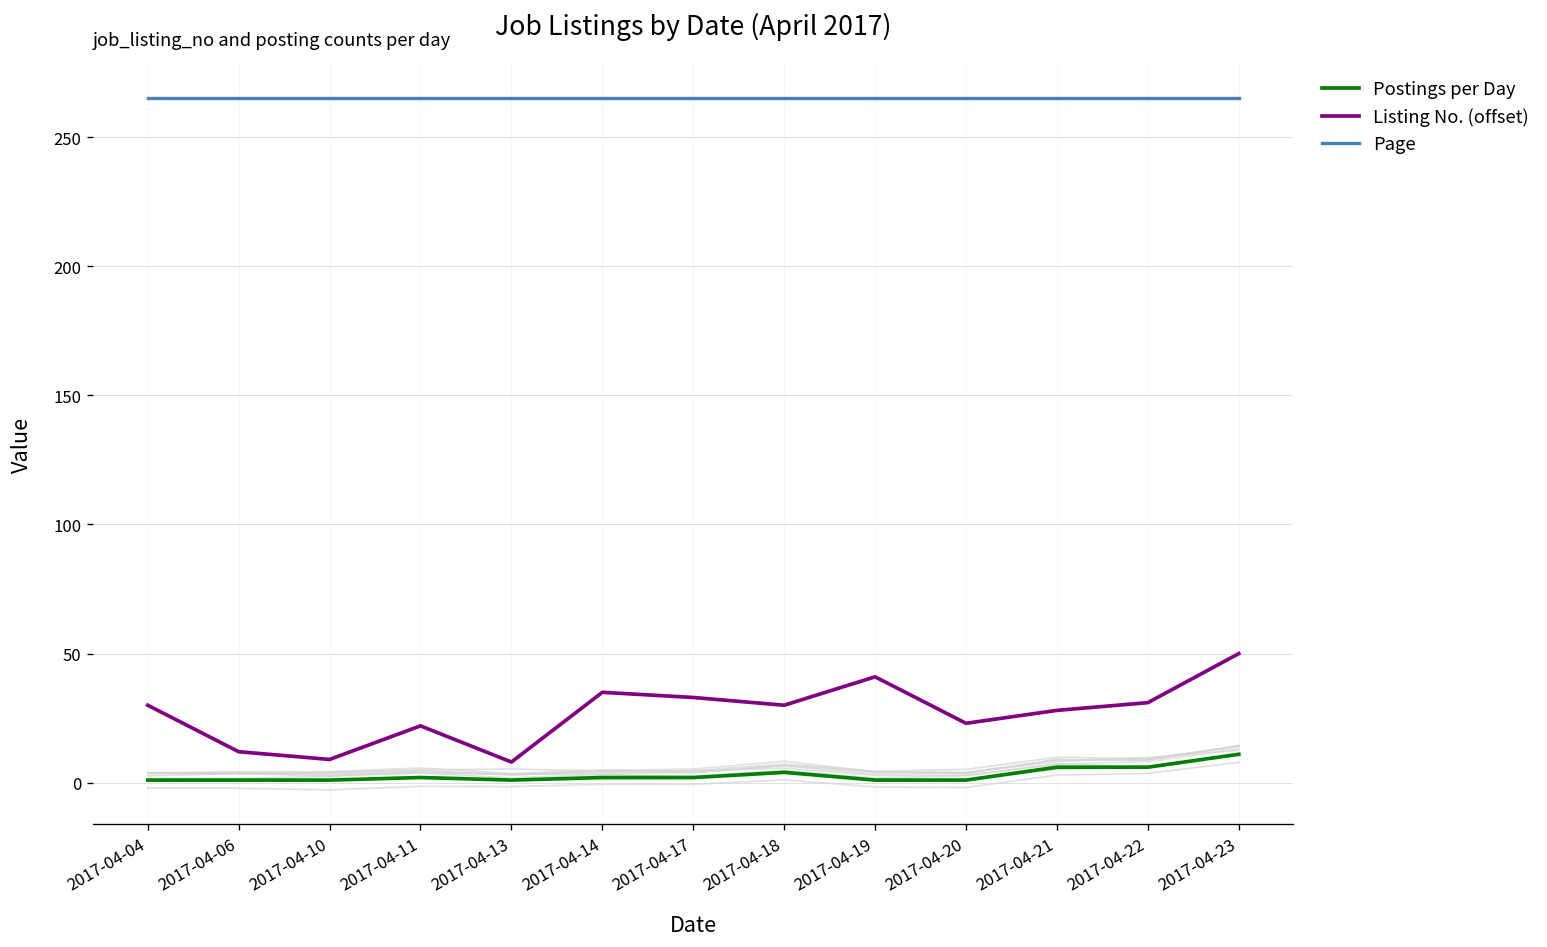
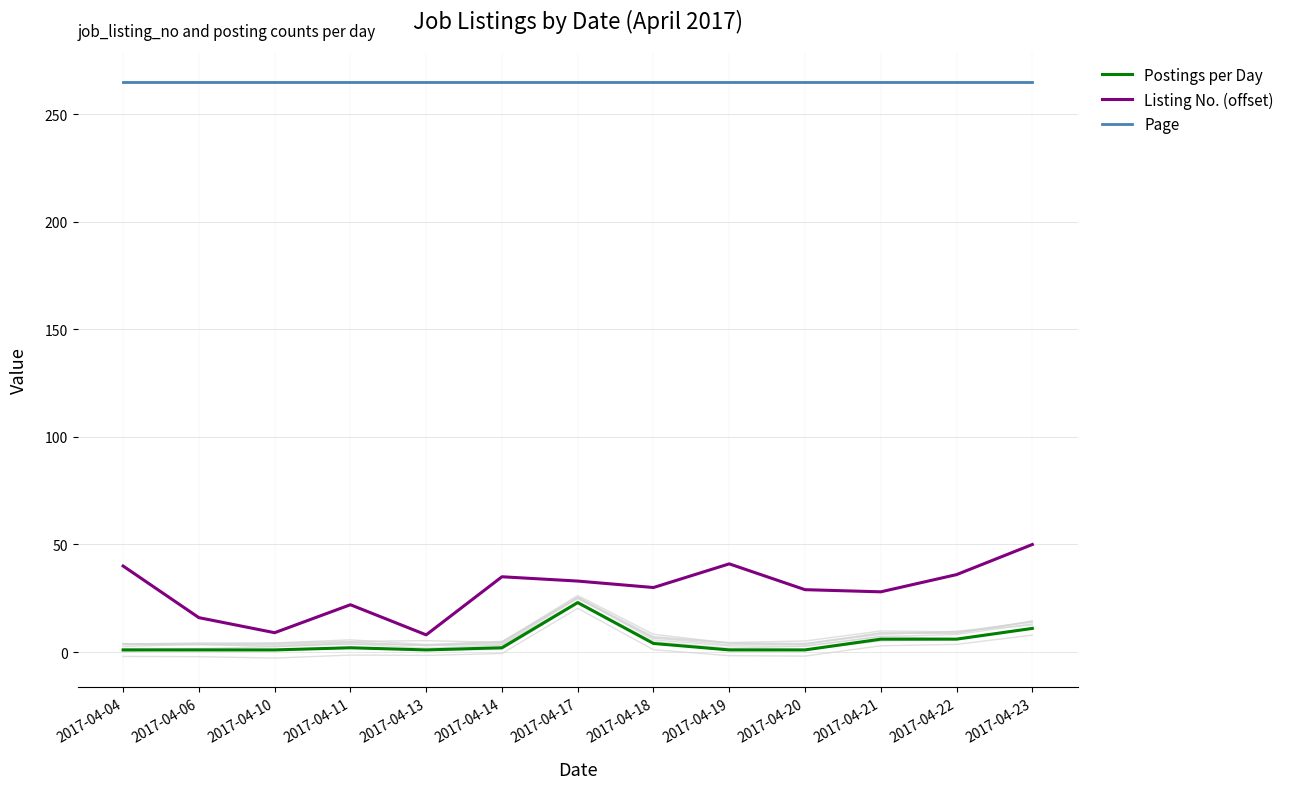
  {
    "Postings per Day": {
-     "2017-04-17": 2
+     "2017-04-17": 23
    },
    "Listing No. (offset)": {
-     "2017-04-04": 30,
-     "2017-04-06": 12,
+     "2017-04-04": 40,
+     "2017-04-06": 16,
      "2017-04-10": 9,
      "2017-04-11": 22,
      "2017-04-13": 8,
      "2017-04-14": 35,
      "2017-04-17": 33,
      "2017-04-18": 30,
      "2017-04-19": 41,
-     "2017-04-20": 23,
+     "2017-04-20": 29,
      "2017-04-21": 28,
-     "2017-04-22": 31,
+     "2017-04-22": 36,
      "2017-04-23": 50
    },
    "Page": {
      "2017-04-04": 265,
      "2017-04-06": 265,
      "2017-04-10": 265,
      "2017-04-11": 265,
      "2017-04-13": 265,
      "2017-04-14": 265,
      "2017-04-17": 265,
      "2017-04-18": 265,
      "2017-04-19": 265,
      "2017-04-20": 265,
      "2017-04-21": 265,
      "2017-04-22": 265,
      "2017-04-23": 265
    }
  }
